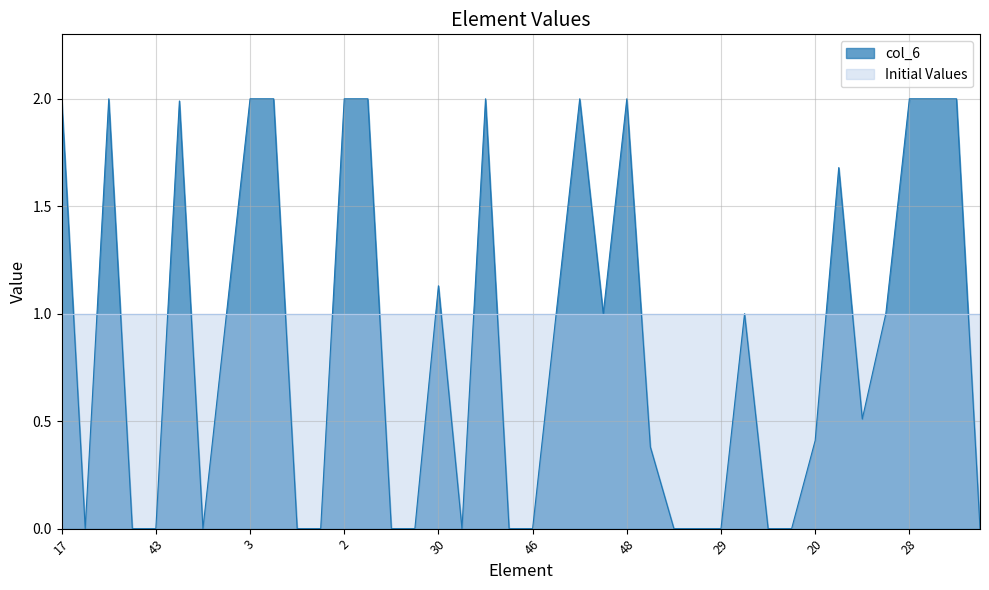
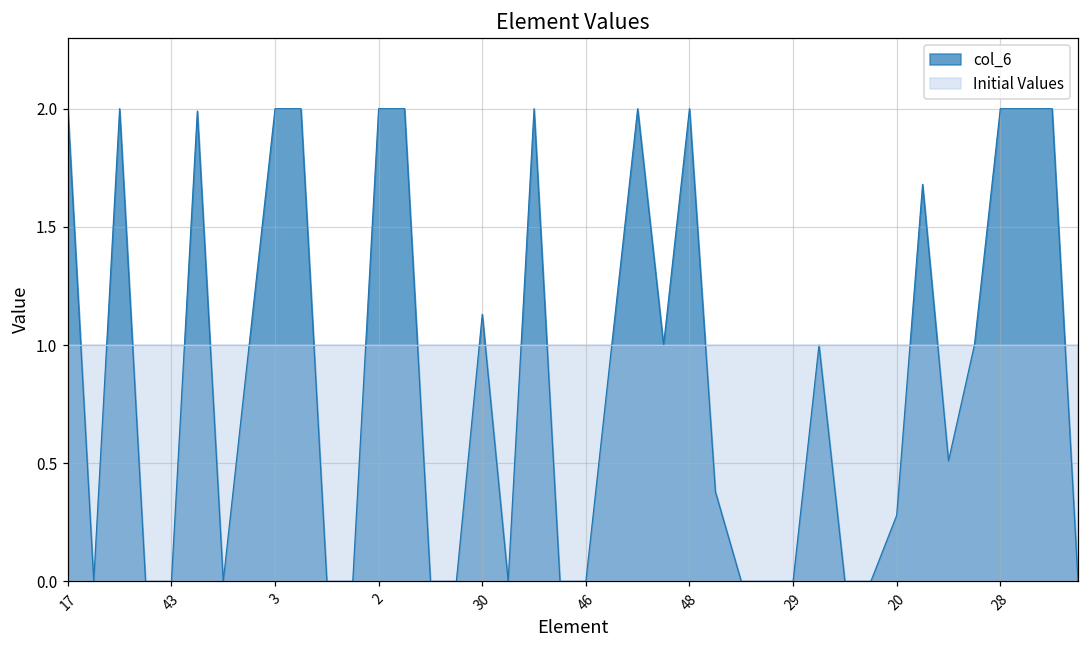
  {
    "col_6": {
      "43": 0.00,
      "46": 0.00,
      "48": 2.00,
-     "20": 0.41,
+     "20": 0.28,
      "28": 2.00
    },
    "Initial Values": {
      "43": 1.00,
      "46": 1.00,
      "48": 1.00,
      "20": 1.00,
      "28": 1.00
    }
  }
